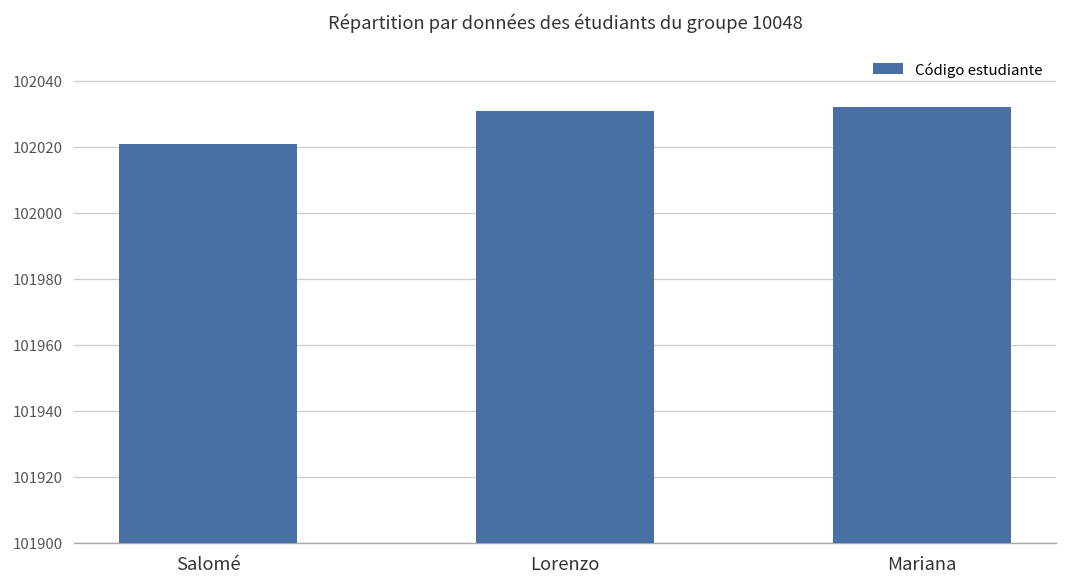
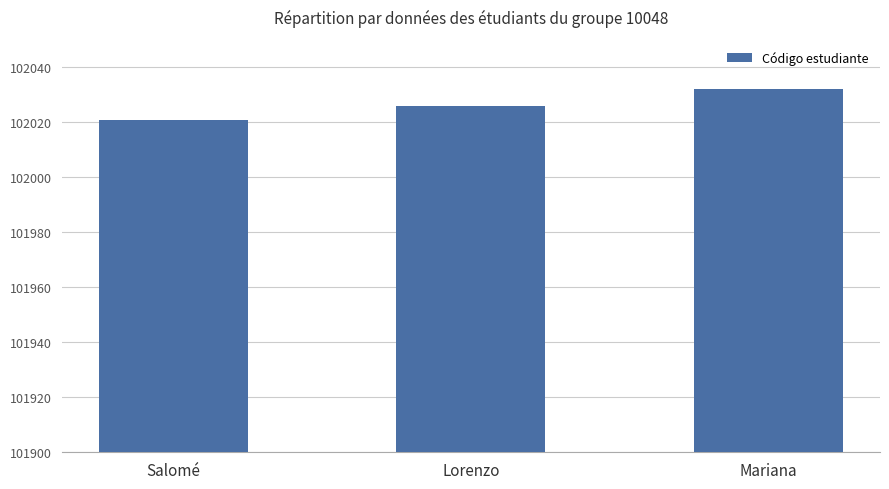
  {
    "Salomé": 102021,
-   "Lorenzo": 102031,
+   "Lorenzo": 102026,
    "Mariana": 102032
  }
